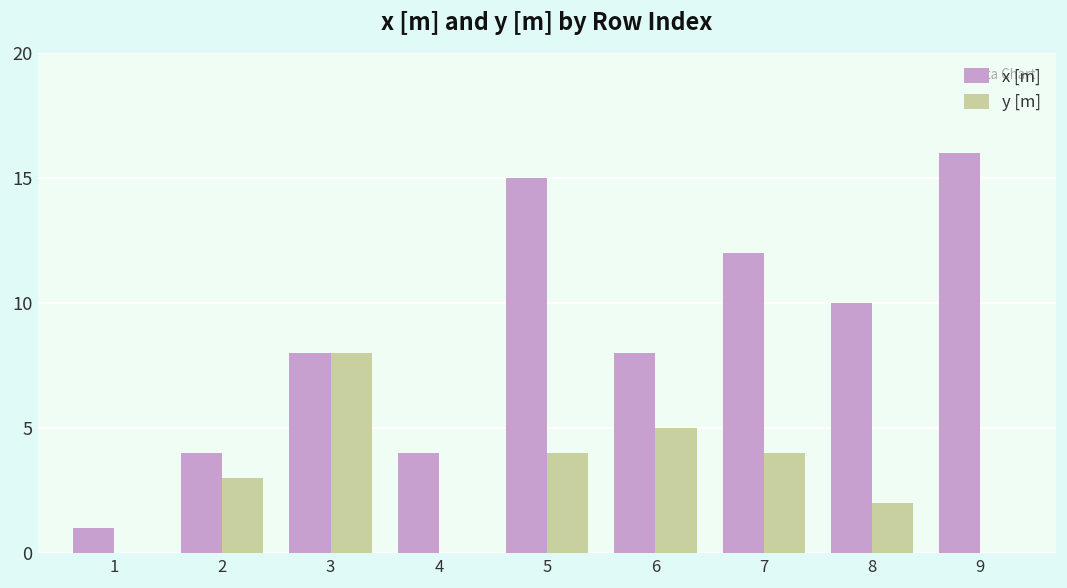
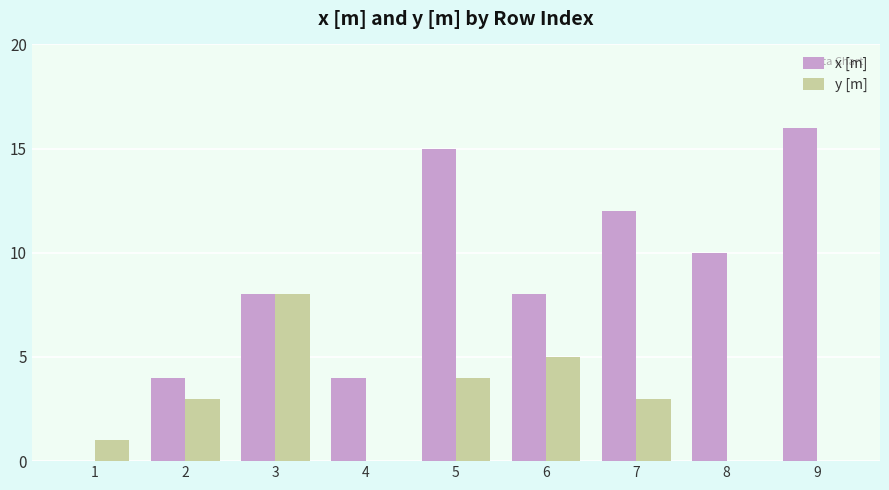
  {
    "x [m]": {
-     "1": 1,
+     "1": 0,
      "2": 4,
      "3": 8,
      "4": 4,
      "5": 15,
      "6": 8,
      "7": 12,
      "8": 10,
      "9": 16
    },
    "y [m]": {
-     "1": 0,
+     "1": 1,
      "2": 3,
      "3": 8,
      "4": 0,
      "5": 4,
      "6": 5,
-     "7": 4,
-     "8": 2,
+     "7": 3,
+     "8": 0,
      "9": 0
    }
  }
